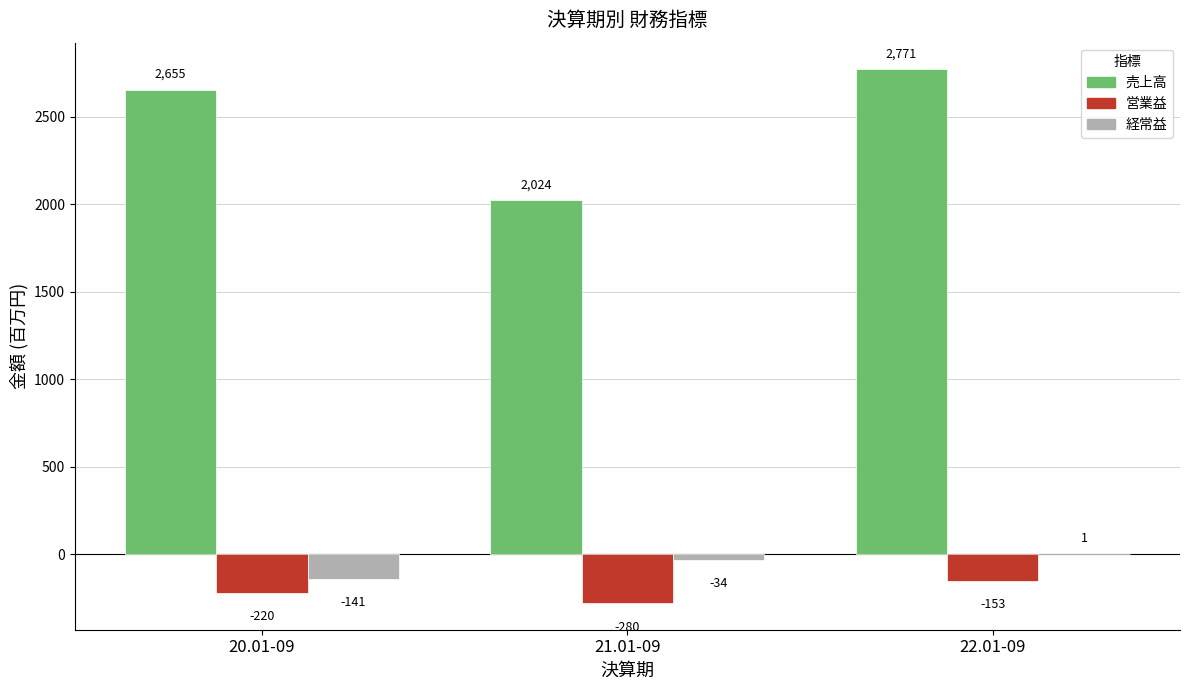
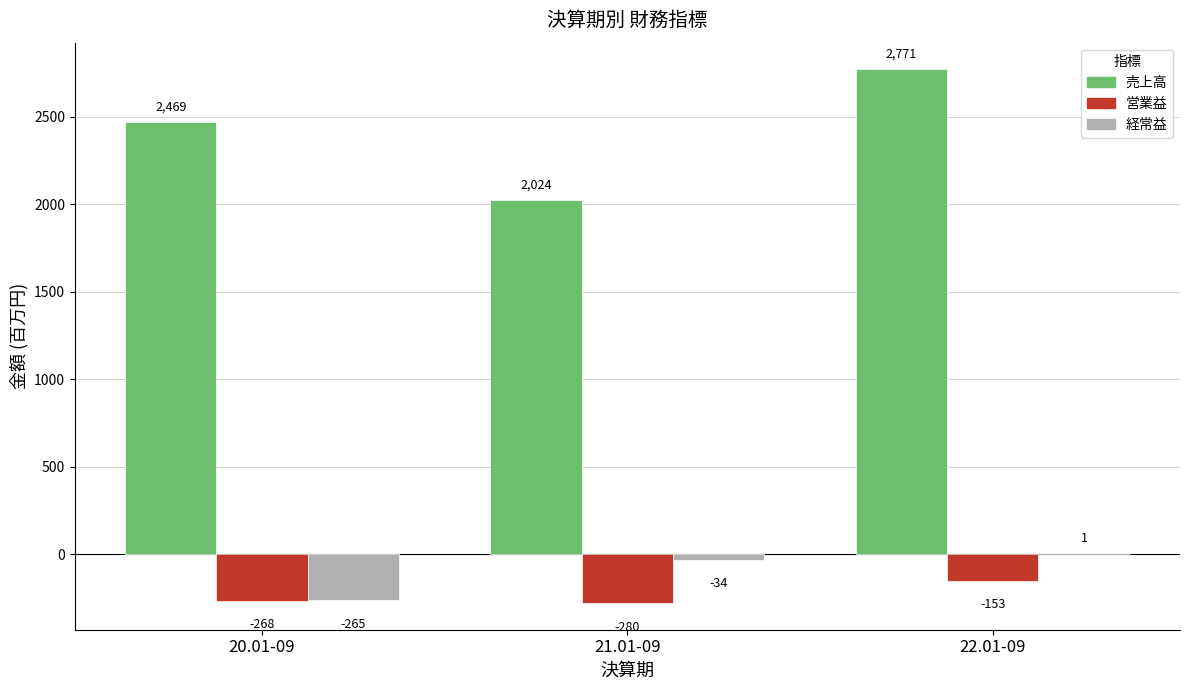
  {
    "売上高": {
-     "20.01-09": "2,655",
+     "20.01-09": "2,469",
      "21.01-09": "2,024",
      "22.01-09": "2,771"
    },
    "営業益": {
-     "20.01-09": "-220",
+     "20.01-09": "-268",
      "21.01-09": "-280",
      "22.01-09": "-153"
    },
    "経常益": {
-     "20.01-09": "-141",
+     "20.01-09": "-265",
      "21.01-09": "-34",
      "22.01-09": "1"
    }
  }
